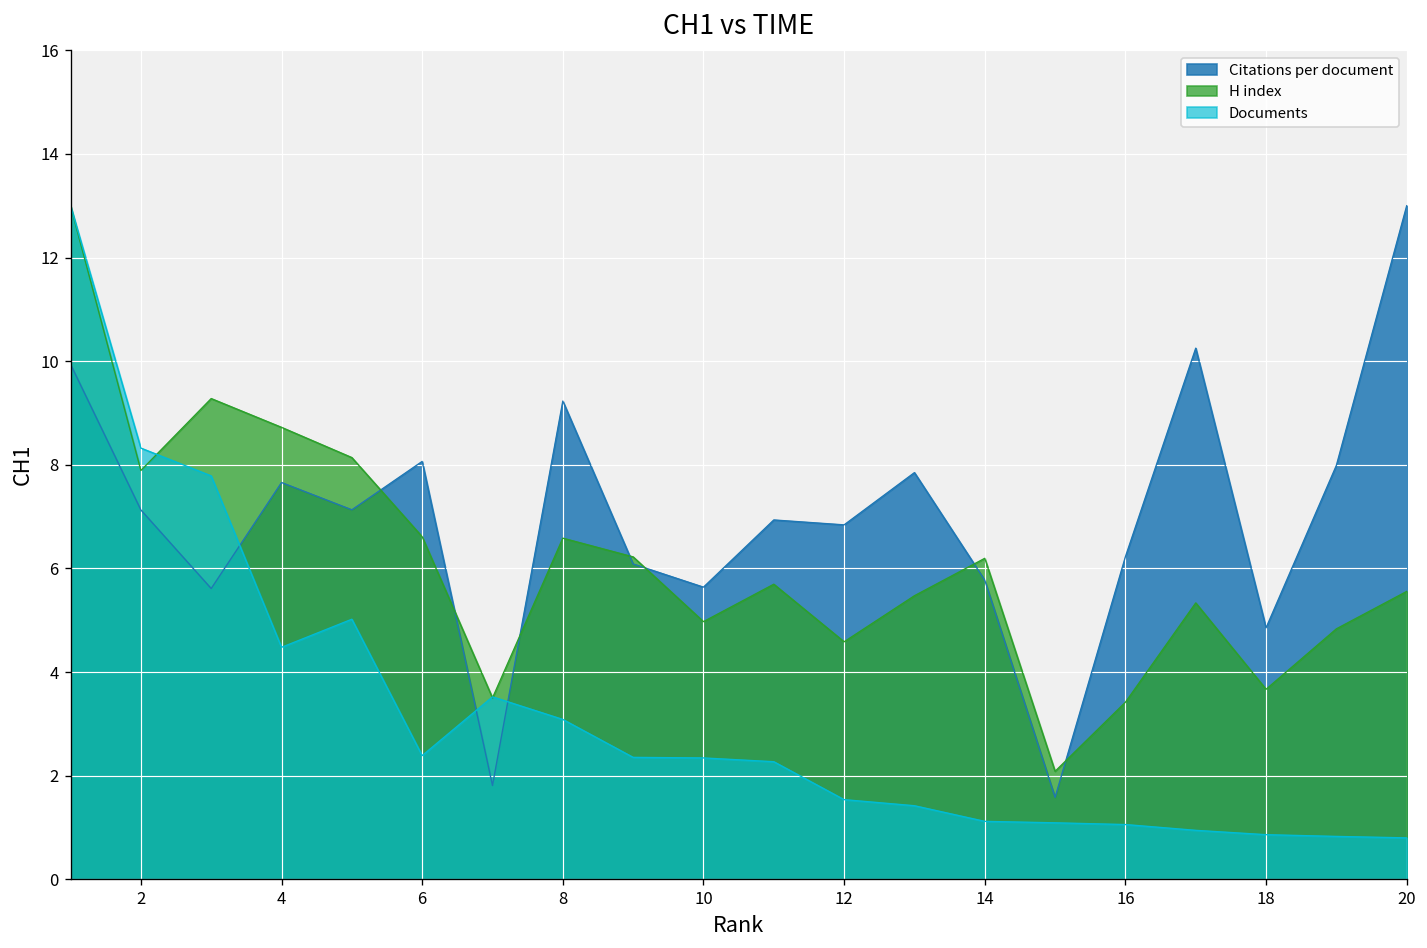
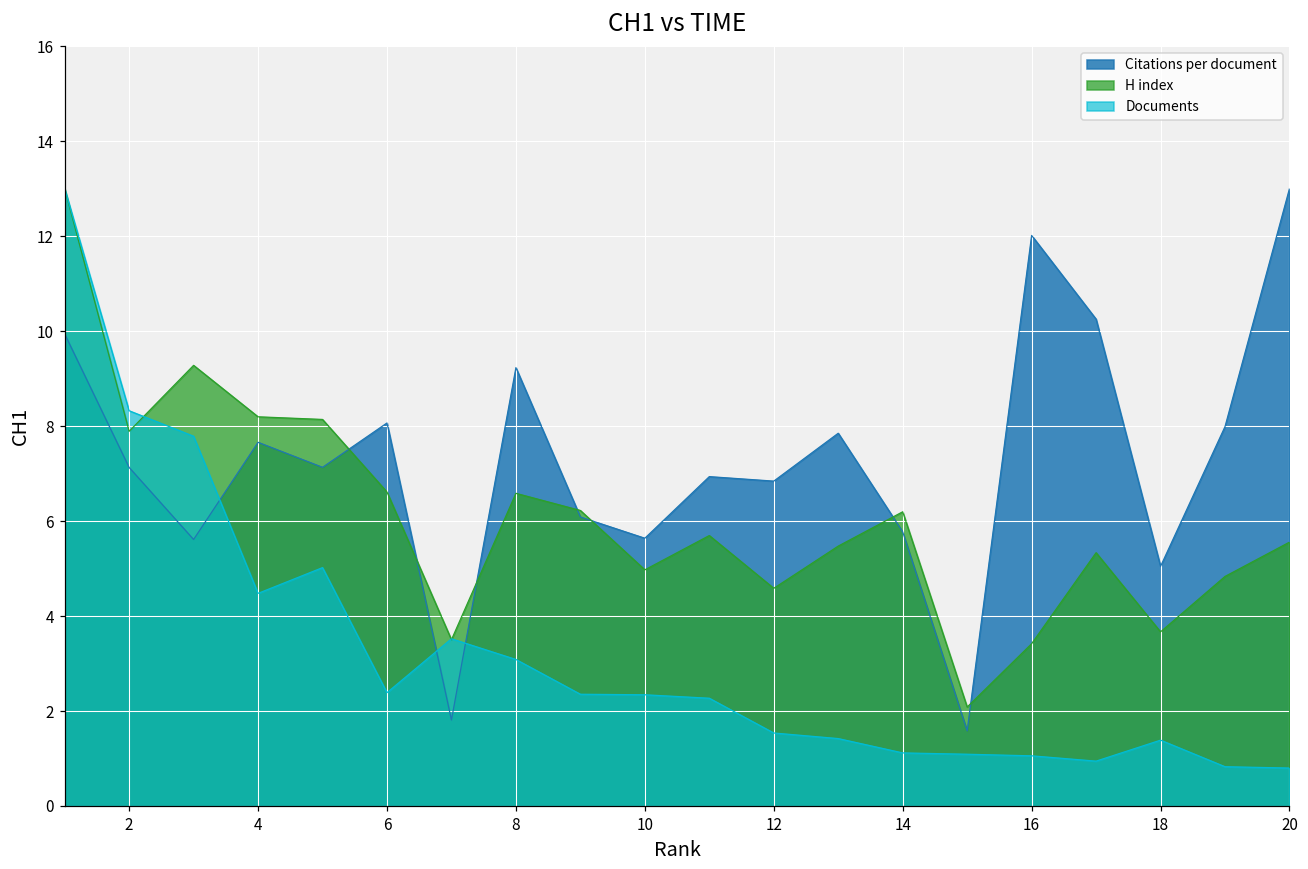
  {
    "Citations per document": {
      "2": 7.1,
      "4": 7.7,
      "6": 8.1,
      "8": 9.2,
      "10": 5.6,
      "12": 6.8,
      "14": 5.8,
-     "16": 6.2,
-     "18": 4.9,
+     "16": 12.0,
+     "18": 5.0,
      "20": 13.0
    },
    "H index": {
      "2": 7.9,
-     "4": 8.7,
+     "4": 8.2,
      "6": 6.6,
      "8": 6.6,
      "10": 5.0,
      "12": 4.6,
      "14": 6.2,
      "16": 3.4,
      "18": 3.7,
      "20": 5.6
    },
    "Documents": {
      "2": 8.3,
      "4": 4.5,
      "6": 2.4,
      "8": 3.1,
      "10": 2.3,
      "12": 1.5,
      "14": 1.1,
      "16": 1.1,
-     "18": 0.9,
+     "18": 1.4,
      "20": 0.8
    }
  }
